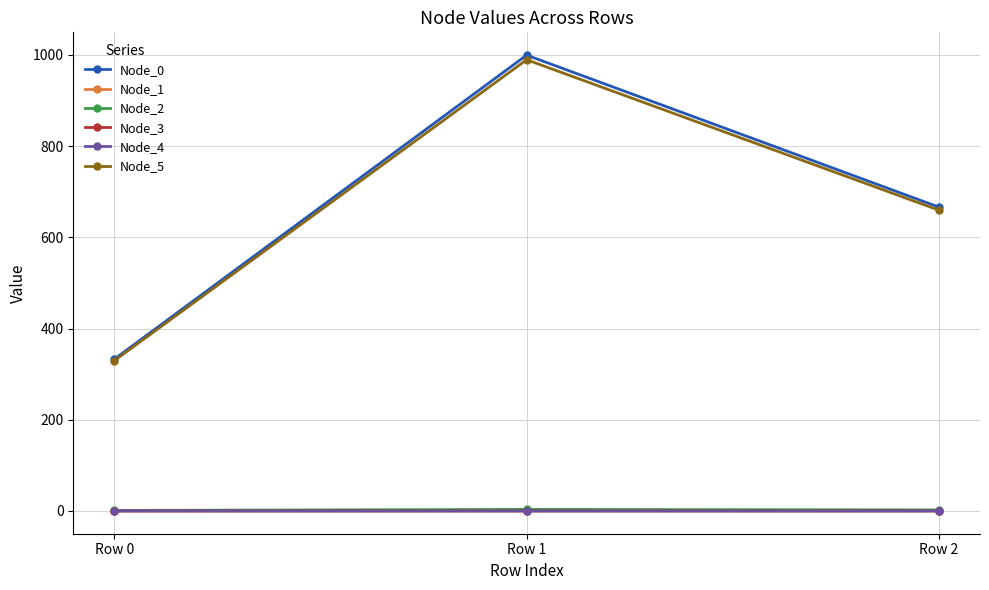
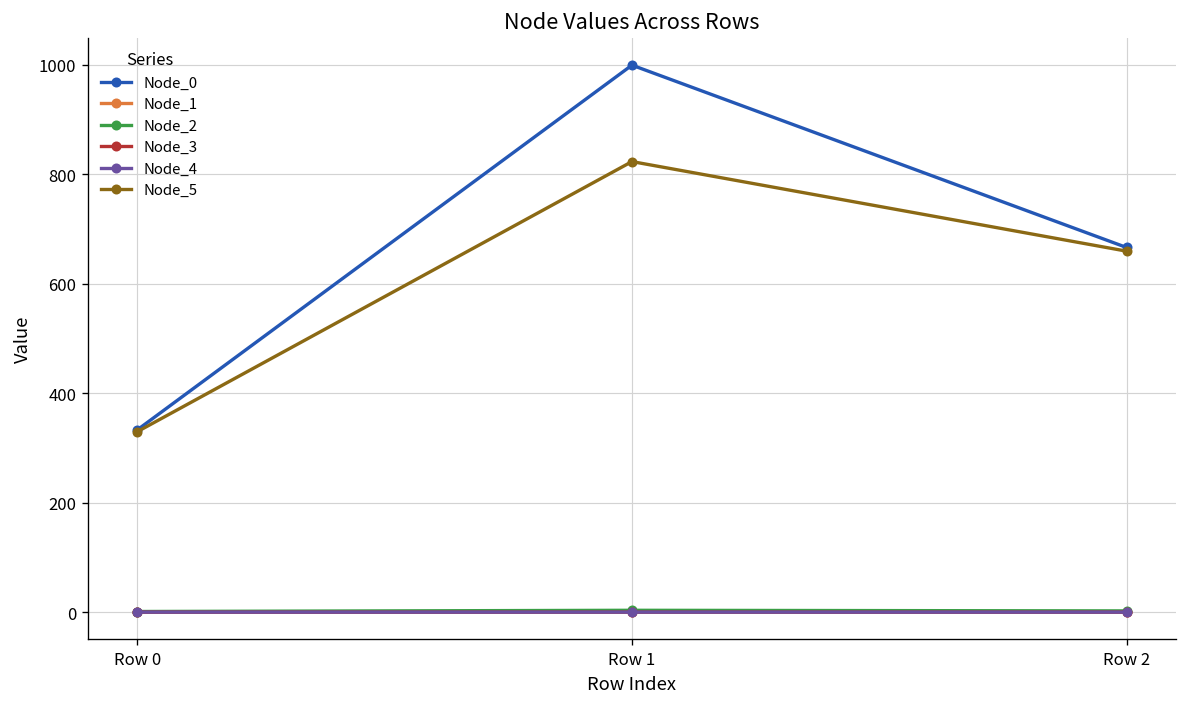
  {
    "Node_0": {
      "Row 1": 1000,
      "Row 2": 670
    },
    "Node_5": {
-     "Row 1": 990,
+     "Row 1": 820,
      "Row 2": 660
    }
  }
